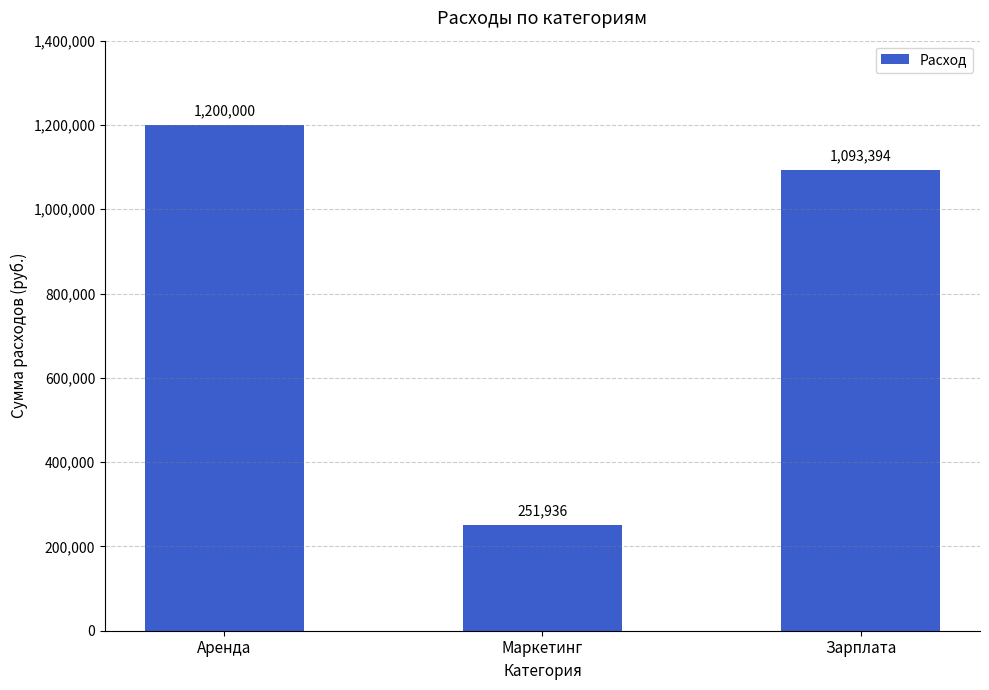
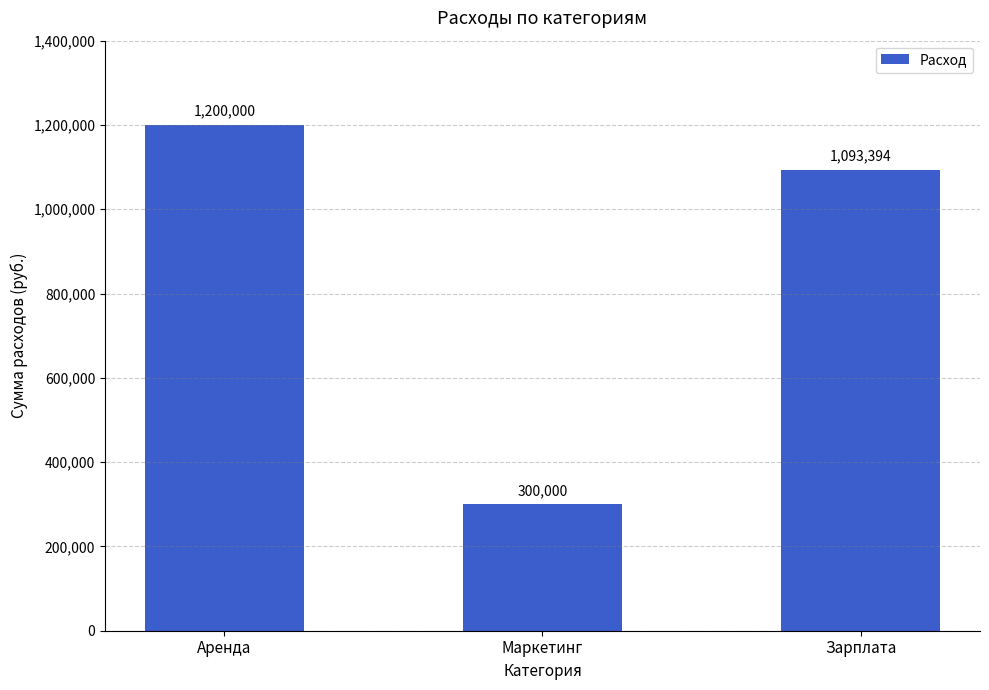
  {
    "Аренда": "1,200,000",
-   "Маркетинг": "251,936",
+   "Маркетинг": "300,000",
    "Зарплата": "1,093,394"
  }
